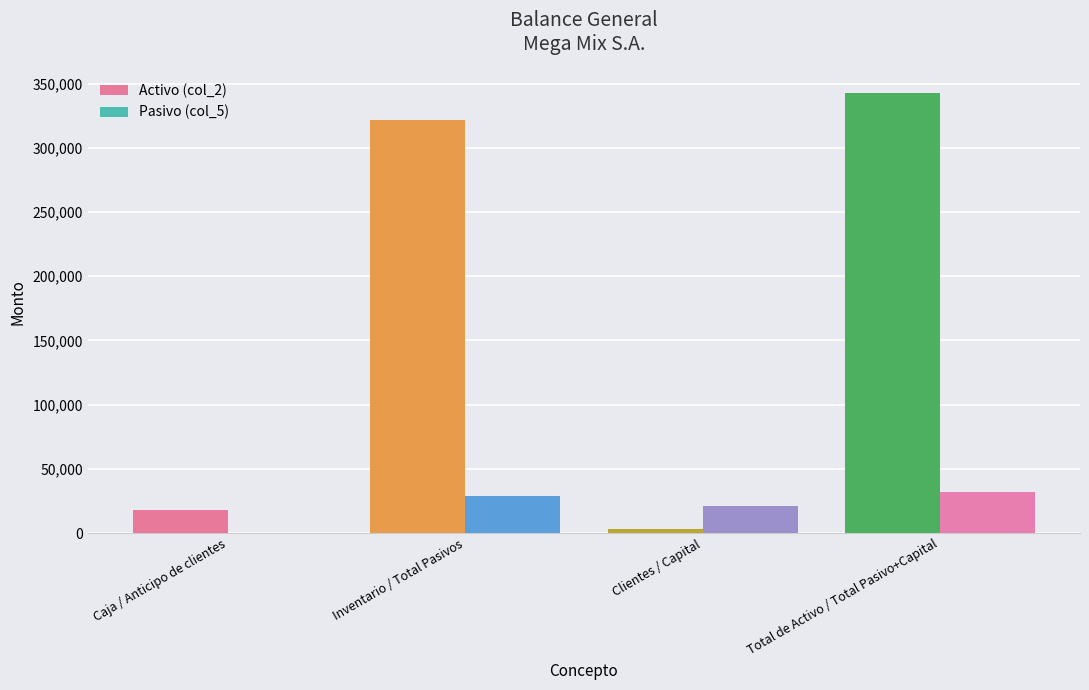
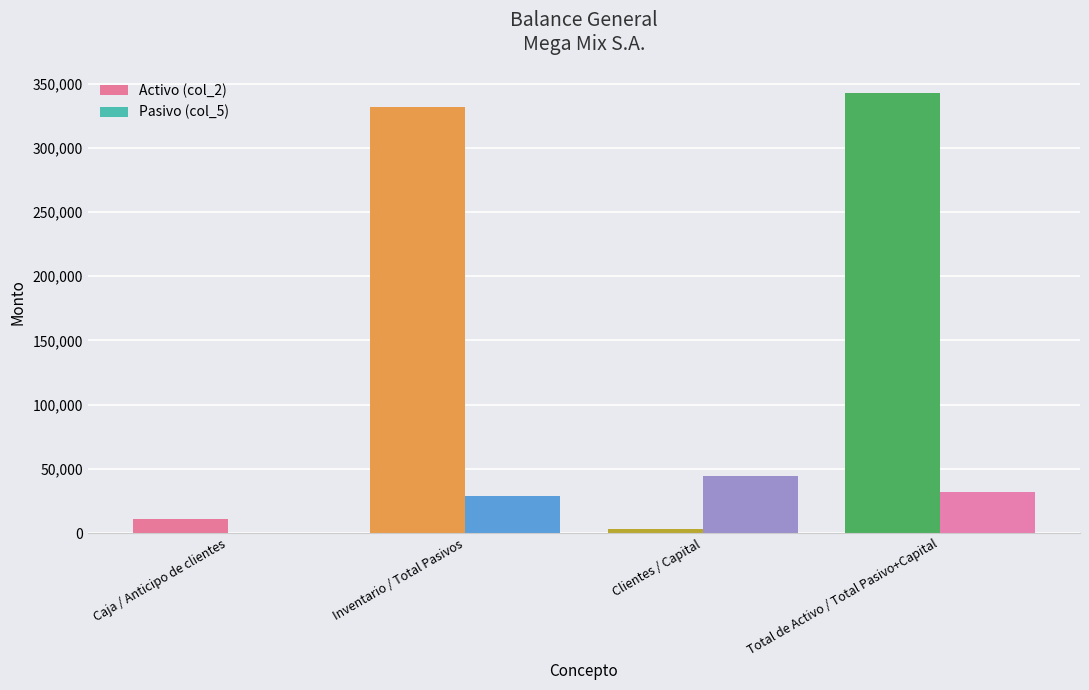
  {
    "Activo (col_2)": {
-     "Caja / Anticipo de clientes": "18,000",
-     "Inventario / Total Pasivos": "322,000",
+     "Caja / Anticipo de clientes": "11,000",
+     "Inventario / Total Pasivos": "331,000",
      "Clientes / Capital": "3,000",
      "Total de Activo / Total Pasivo+Capital": "343,000"
    },
    "Pasivo (col_5)": {
      "Inventario / Total Pasivos": "29,000",
-     "Clientes / Capital": "21,000",
+     "Clientes / Capital": "44,000",
      "Total de Activo / Total Pasivo+Capital": "32,000"
    }
  }
